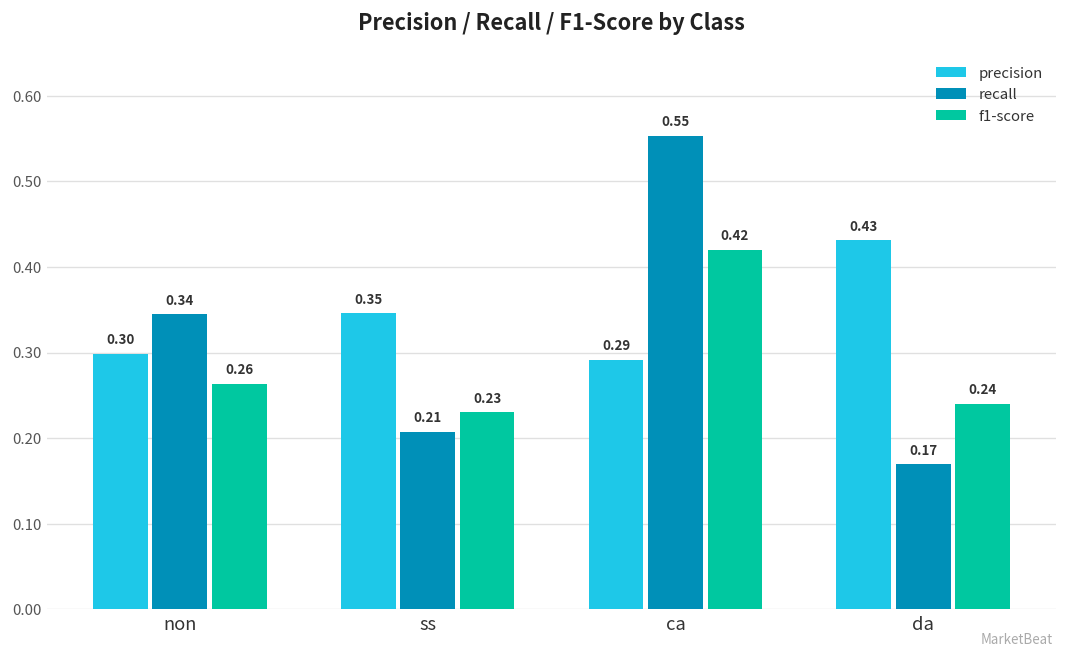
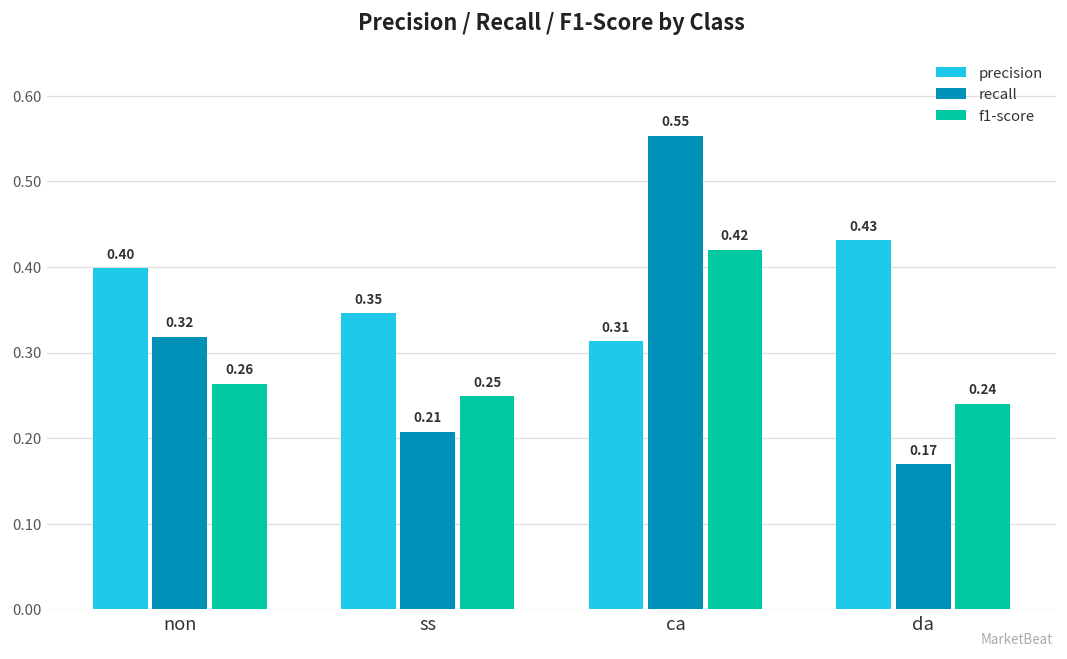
  {
    "precision": {
-     "non": 0.30,
+     "non": 0.40,
      "ss": 0.35,
-     "ca": 0.29,
+     "ca": 0.31,
      "da": 0.43
    },
    "recall": {
-     "non": 0.34,
+     "non": 0.32,
      "ss": 0.21,
      "ca": 0.55,
      "da": 0.17
    },
    "f1-score": {
      "non": 0.26,
-     "ss": 0.23,
+     "ss": 0.25,
      "ca": 0.42,
      "da": 0.24
    }
  }
